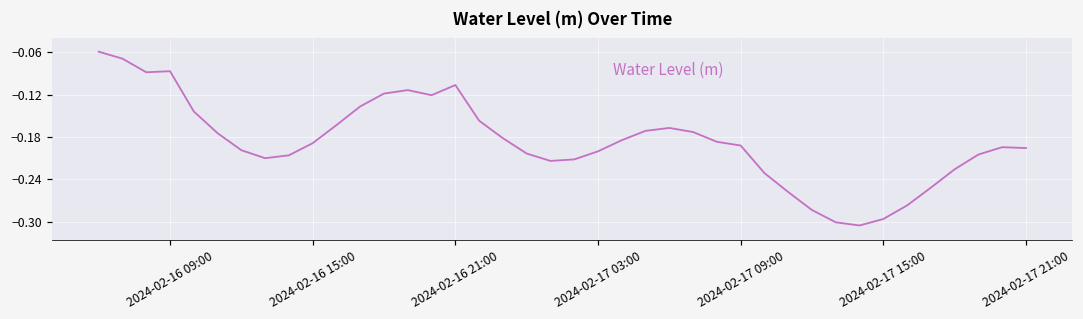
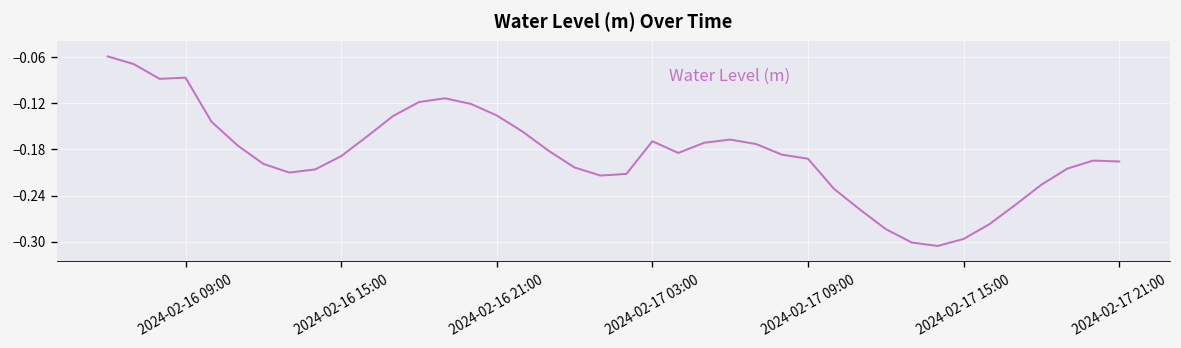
  {
    "2024-02-16 09:00": -0.09,
    "2024-02-16 15:00": -0.19,
-   "2024-02-16 21:00": -0.11,
-   "2024-02-17 03:00": -0.20,
+   "2024-02-16 21:00": -0.14,
+   "2024-02-17 03:00": -0.17,
    "2024-02-17 09:00": -0.19,
    "2024-02-17 15:00": -0.30,
    "2024-02-17 21:00": -0.20
  }
